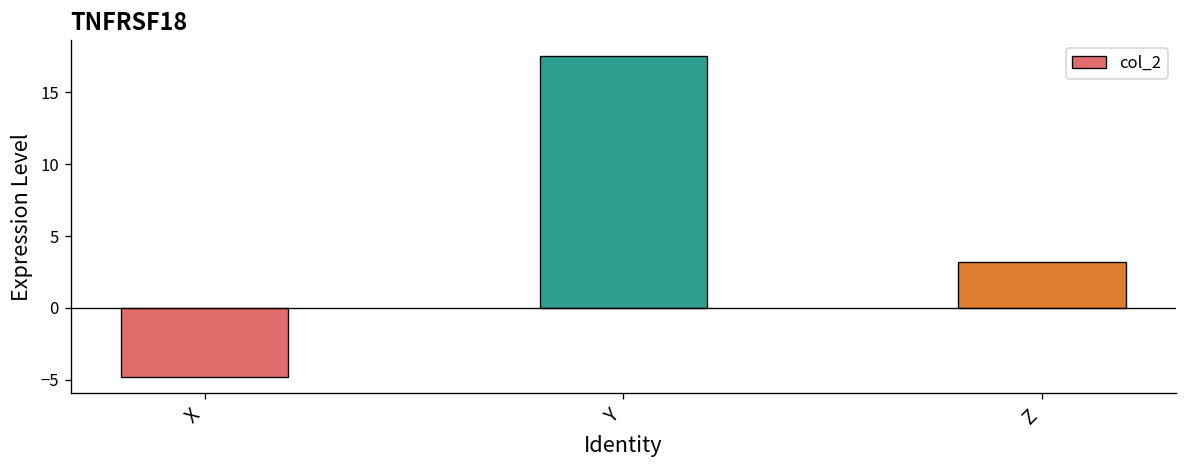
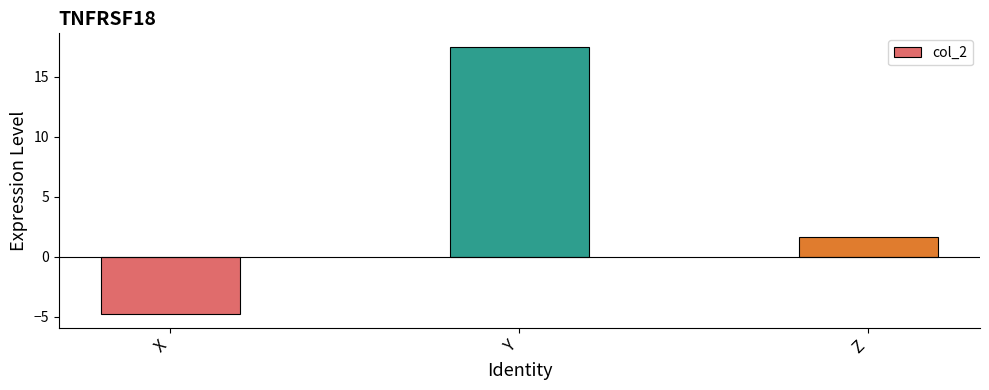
  {
    "X": -4.8,
    "Y": 17.5,
-   "Z": 3.2
+   "Z": 1.6
  }
